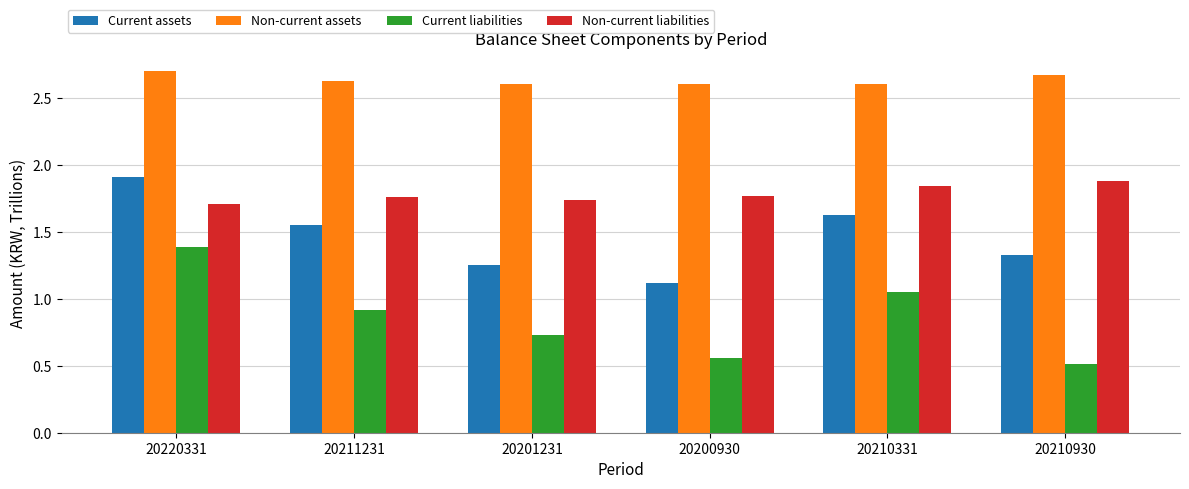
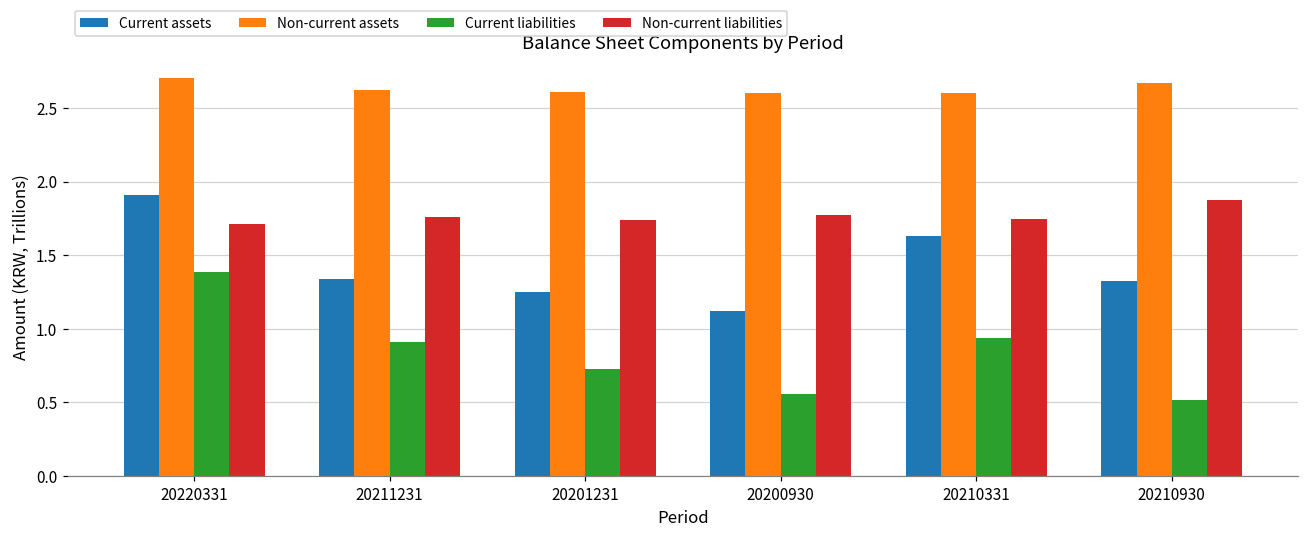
  {
    "Current assets": {
      "20220331": 1.91,
-     "20211231": 1.55,
+     "20211231": 1.34,
      "20201231": 1.25,
      "20200930": 1.12,
      "20210331": 1.63,
      "20210930": 1.33
    },
    "Non-current assets": {
      "20220331": 2.70,
      "20211231": 2.63,
      "20201231": 2.61,
      "20200930": 2.60,
      "20210331": 2.60,
      "20210930": 2.67
    },
    "Current liabilities": {
      "20220331": 1.38,
      "20211231": 0.91,
      "20201231": 0.73,
      "20200930": 0.56,
-     "20210331": 1.05,
+     "20210331": 0.94,
      "20210930": 0.52
    },
    "Non-current liabilities": {
      "20220331": 1.71,
      "20211231": 1.76,
      "20201231": 1.74,
      "20200930": 1.77,
-     "20210331": 1.84,
+     "20210331": 1.74,
      "20210930": 1.88
    }
  }
